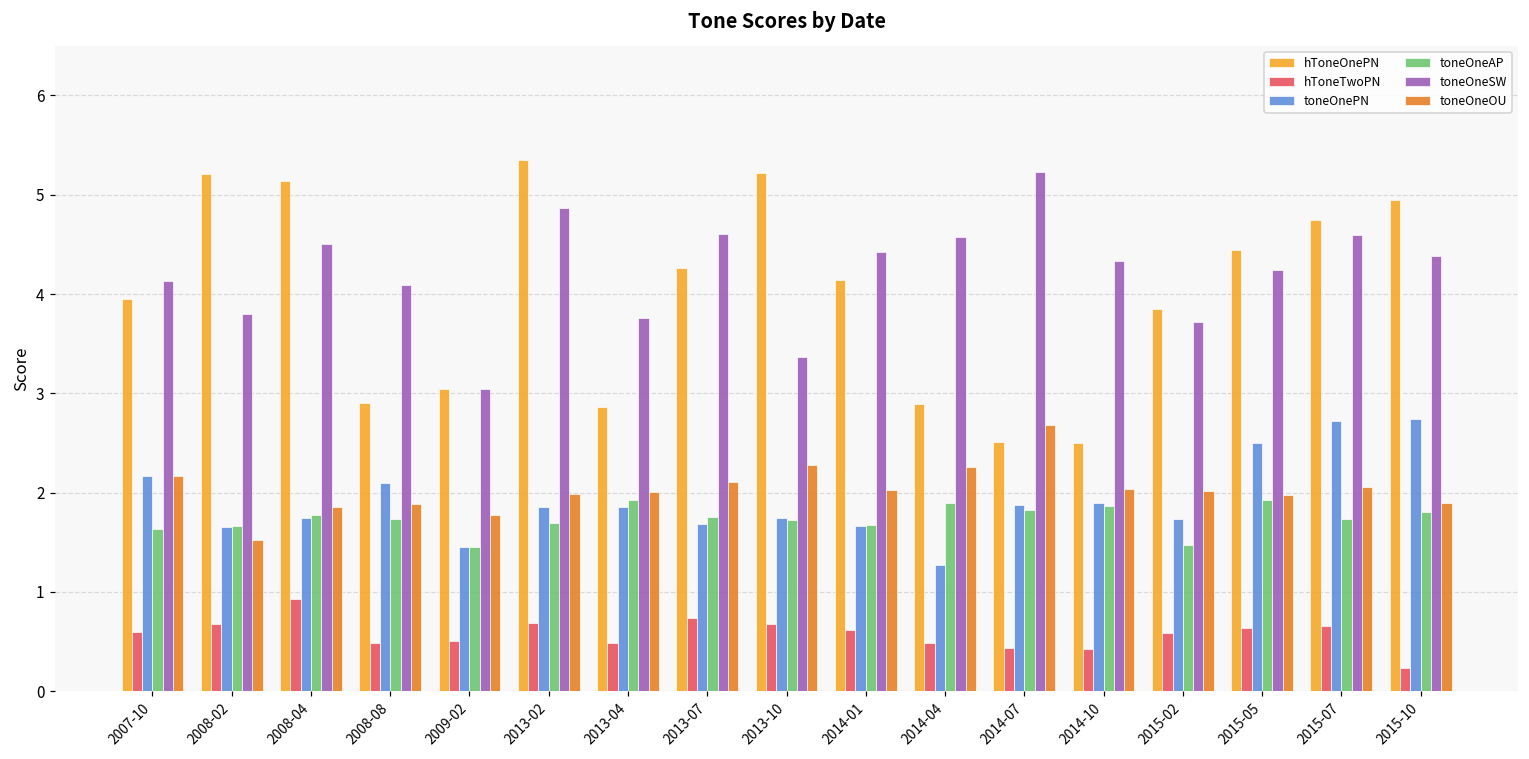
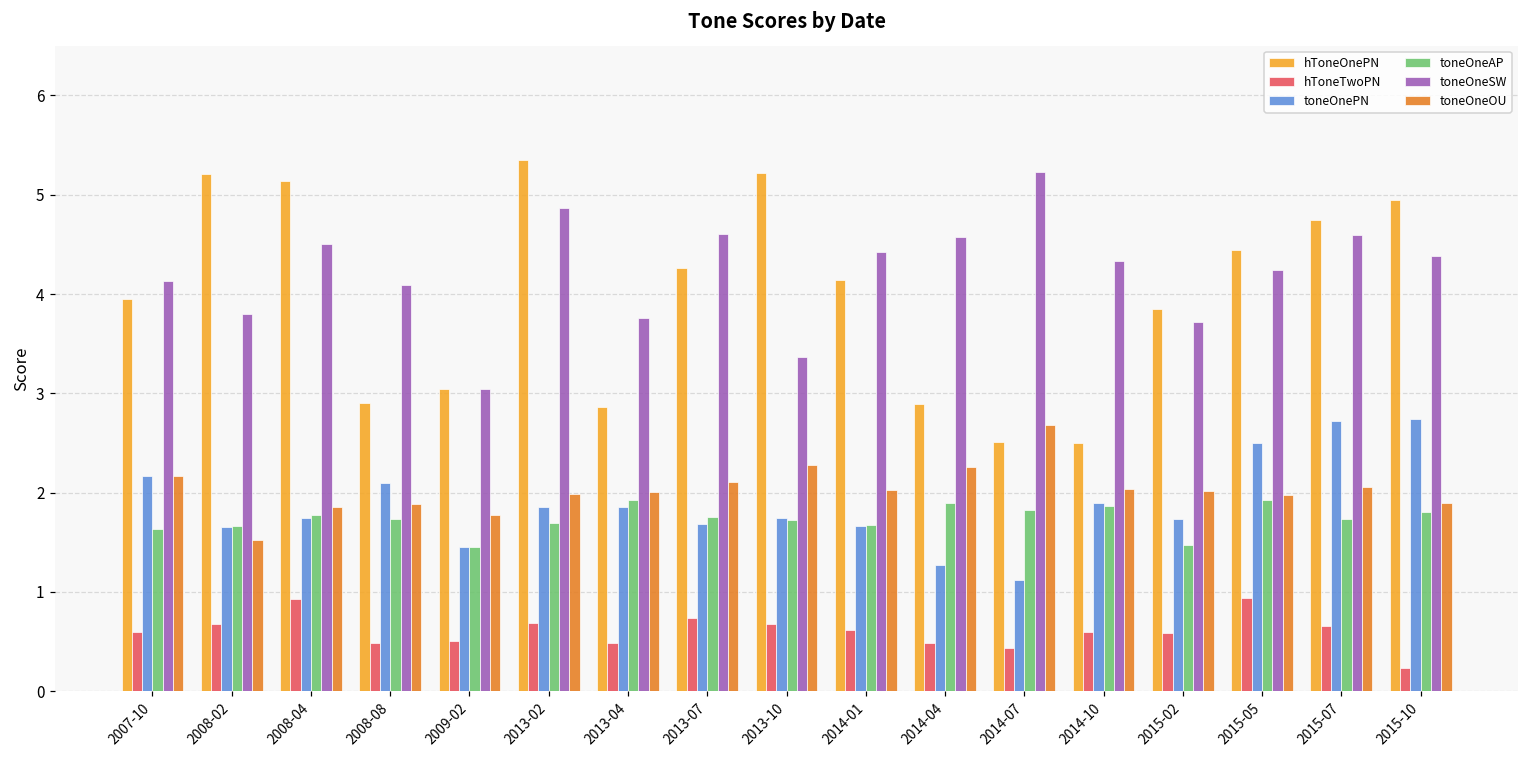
  {
    "hToneTwoPN": {
      "2007-10": 0.6,
      "2008-02": 0.7,
      "2008-04": 0.9,
      "2008-08": 0.5,
      "2009-02": 0.5,
      "2013-02": 0.7,
      "2013-04": 0.5,
      "2013-07": 0.7,
      "2013-10": 0.7,
      "2014-01": 0.6,
      "2014-04": 0.5,
      "2014-07": 0.4,
-     "2014-10": 0.4,
+     "2014-10": 0.6,
      "2015-02": 0.6,
-     "2015-05": 0.6,
+     "2015-05": 0.9,
      "2015-07": 0.7,
      "2015-10": 0.2
    },
    "toneOnePN": {
      "2007-10": 2.2,
      "2008-02": 1.7,
      "2008-04": 1.7,
      "2008-08": 2.1,
      "2009-02": 1.4,
      "2013-02": 1.9,
      "2013-04": 1.9,
      "2013-07": 1.7,
      "2013-10": 1.7,
      "2014-01": 1.7,
      "2014-04": 1.3,
-     "2014-07": 1.9,
+     "2014-07": 1.1,
      "2014-10": 1.9,
      "2015-02": 1.7,
      "2015-05": 2.5,
      "2015-07": 2.7,
      "2015-10": 2.7
    },
    "toneOneAP": {
      "2007-10": 1.6,
      "2008-02": 1.7,
      "2008-04": 1.8,
      "2008-08": 1.7,
      "2009-02": 1.5,
      "2013-02": 1.7,
      "2013-04": 1.9,
      "2013-07": 1.8,
      "2013-10": 1.7,
      "2014-01": 1.7,
      "2014-04": 1.9,
      "2014-07": 1.8,
      "2014-10": 1.9,
      "2015-02": 1.5,
      "2015-05": 1.9,
      "2015-07": 1.7,
      "2015-10": 1.8
    },
    "toneOneSW": {
      "2007-10": 4.1,
      "2008-02": 3.8,
      "2008-04": 4.5,
      "2008-08": 4.1,
      "2009-02": 3.0,
      "2013-02": 4.9,
      "2013-04": 3.8,
      "2013-07": 4.6,
      "2013-10": 3.4,
      "2014-01": 4.4,
      "2014-04": 4.6,
      "2014-07": 5.2,
      "2014-10": 4.3,
      "2015-02": 3.7,
      "2015-05": 4.2,
      "2015-07": 4.6,
      "2015-10": 4.4
    }
  }
